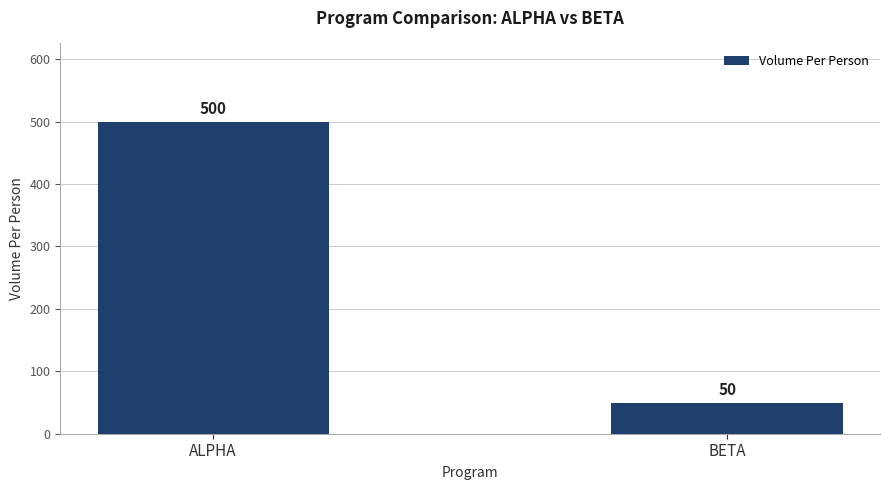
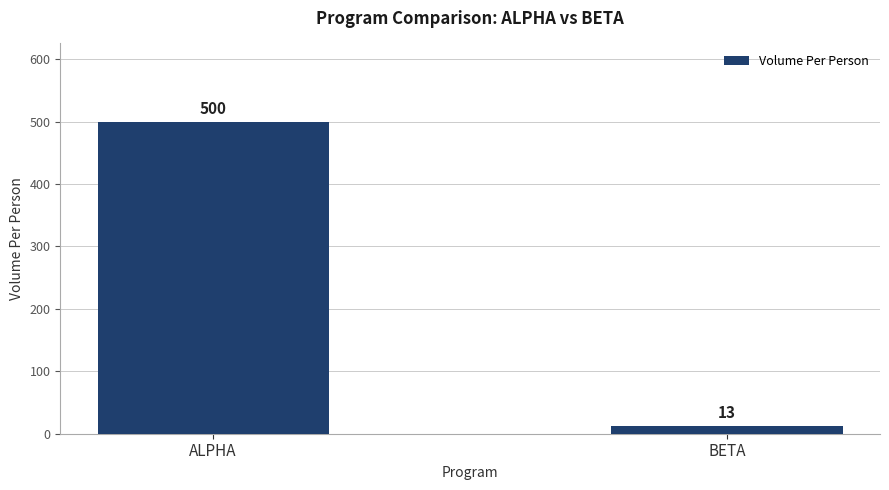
  {
    "ALPHA": 500,
-   "BETA": 50
+   "BETA": 13
  }
